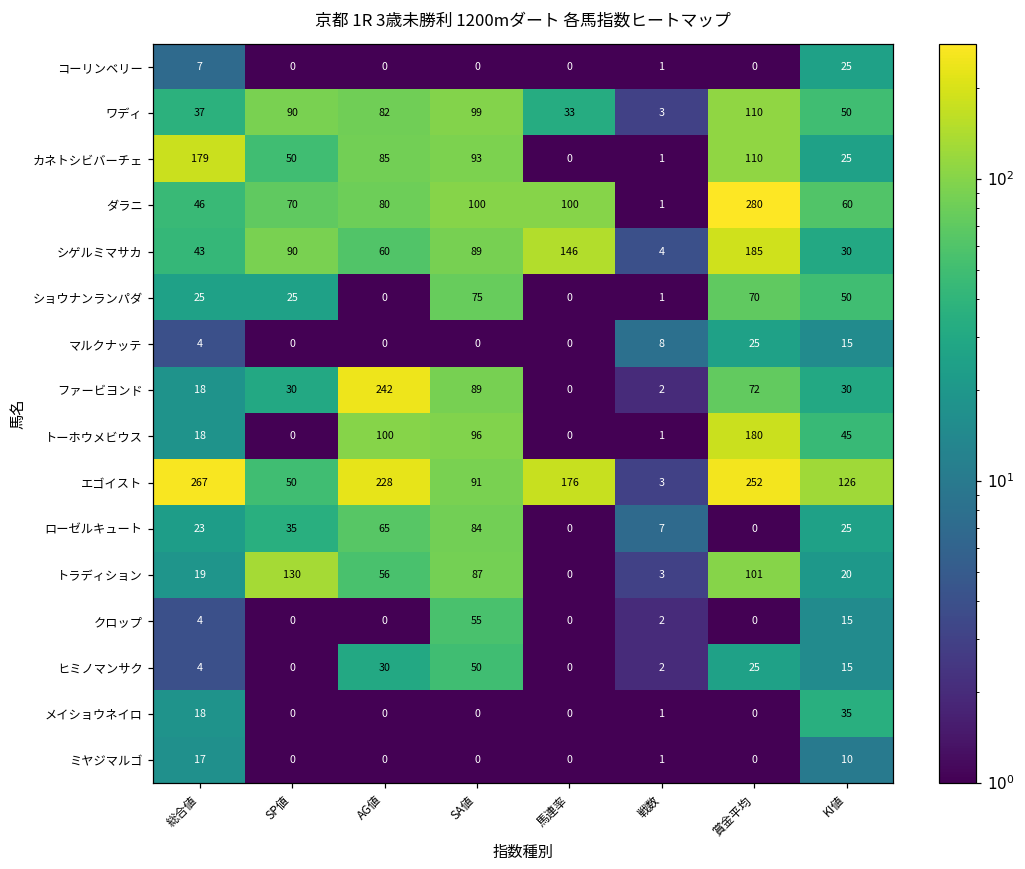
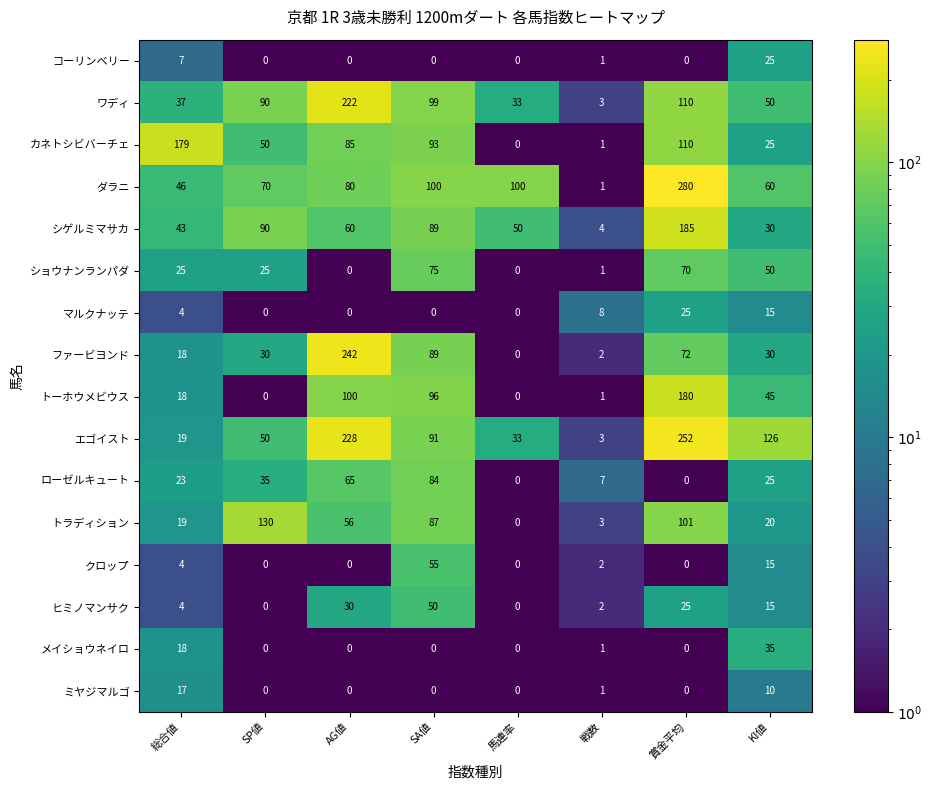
  {
    "コーリンベリー": {
      "総合値": 7,
      "SP値": 0,
      "AG値": 0,
      "SA値": 0,
      "馬連率": 0,
      "戦数": 1,
      "賞金平均": 0,
      "KI値": 25
    },
    "ワディ": {
      "総合値": 37,
      "SP値": 90,
-     "AG値": 82,
+     "AG値": 222,
      "SA値": 99,
      "馬連率": 33,
      "戦数": 3,
      "賞金平均": 110,
      "KI値": 50
    },
    "カネトシビバーチェ": {
      "総合値": 179,
      "SP値": 50,
      "AG値": 85,
      "SA値": 93,
      "馬連率": 0,
      "戦数": 1,
      "賞金平均": 110,
      "KI値": 25
    },
    "ダラニ": {
      "総合値": 46,
      "SP値": 70,
      "AG値": 80,
      "SA値": 100,
      "馬連率": 100,
      "戦数": 1,
      "賞金平均": 280,
      "KI値": 60
    },
    "シゲルミマサカ": {
      "総合値": 43,
      "SP値": 90,
      "AG値": 60,
      "SA値": 89,
-     "馬連率": 146,
+     "馬連率": 50,
      "戦数": 4,
      "賞金平均": 185,
      "KI値": 30
    },
    "ショウナンランパダ": {
      "総合値": 25,
      "SP値": 25,
      "AG値": 0,
      "SA値": 75,
      "馬連率": 0,
      "戦数": 1,
      "賞金平均": 70,
      "KI値": 50
    },
    "マルクナッテ": {
      "総合値": 4,
      "SP値": 0,
      "AG値": 0,
      "SA値": 0,
      "馬連率": 0,
      "戦数": 8,
      "賞金平均": 25,
      "KI値": 15
    },
    "ファービヨンド": {
      "総合値": 18,
      "SP値": 30,
      "AG値": 242,
      "SA値": 89,
      "馬連率": 0,
      "戦数": 2,
      "賞金平均": 72,
      "KI値": 30
    },
    "トーホウメビウス": {
      "総合値": 18,
      "SP値": 0,
      "AG値": 100,
      "SA値": 96,
      "馬連率": 0,
      "戦数": 1,
      "賞金平均": 180,
      "KI値": 45
    },
    "エゴイスト": {
-     "総合値": 267,
+     "総合値": 19,
      "SP値": 50,
      "AG値": 228,
      "SA値": 91,
-     "馬連率": 176,
+     "馬連率": 33,
      "戦数": 3,
      "賞金平均": 252,
      "KI値": 126
    },
    "ローゼルキュート": {
      "総合値": 23,
      "SP値": 35,
      "AG値": 65,
      "SA値": 84,
      "馬連率": 0,
      "戦数": 7,
      "賞金平均": 0,
      "KI値": 25
    },
    "トラディション": {
      "総合値": 19,
      "SP値": 130,
      "AG値": 56,
      "SA値": 87,
      "馬連率": 0,
      "戦数": 3,
      "賞金平均": 101,
      "KI値": 20
    },
    "クロップ": {
      "総合値": 4,
      "SP値": 0,
      "AG値": 0,
      "SA値": 55,
      "馬連率": 0,
      "戦数": 2,
      "賞金平均": 0,
      "KI値": 15
    },
    "ヒミノマンサク": {
      "総合値": 4,
      "SP値": 0,
      "AG値": 30,
      "SA値": 50,
      "馬連率": 0,
      "戦数": 2,
      "賞金平均": 25,
      "KI値": 15
    },
    "メイショウネイロ": {
      "総合値": 18,
      "SP値": 0,
      "AG値": 0,
      "SA値": 0,
      "馬連率": 0,
      "戦数": 1,
      "賞金平均": 0,
      "KI値": 35
    },
    "ミヤジマルゴ": {
      "総合値": 17,
      "SP値": 0,
      "AG値": 0,
      "SA値": 0,
      "馬連率": 0,
      "戦数": 1,
      "賞金平均": 0,
      "KI値": 10
    }
  }
